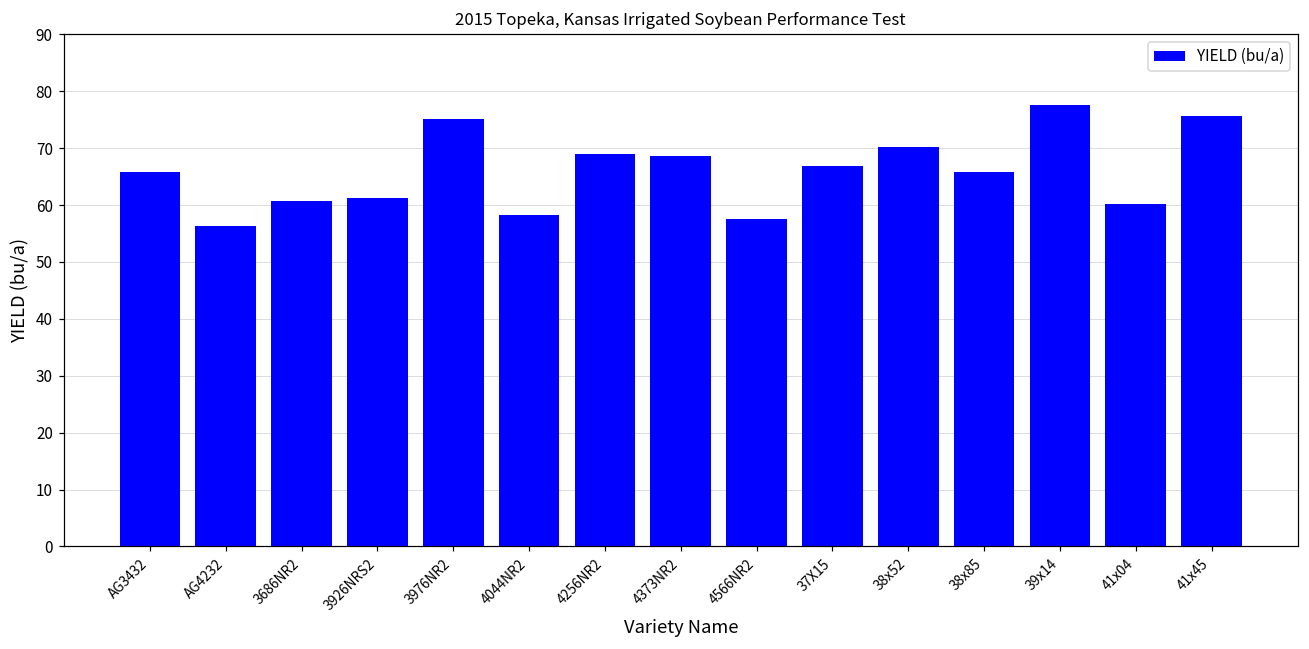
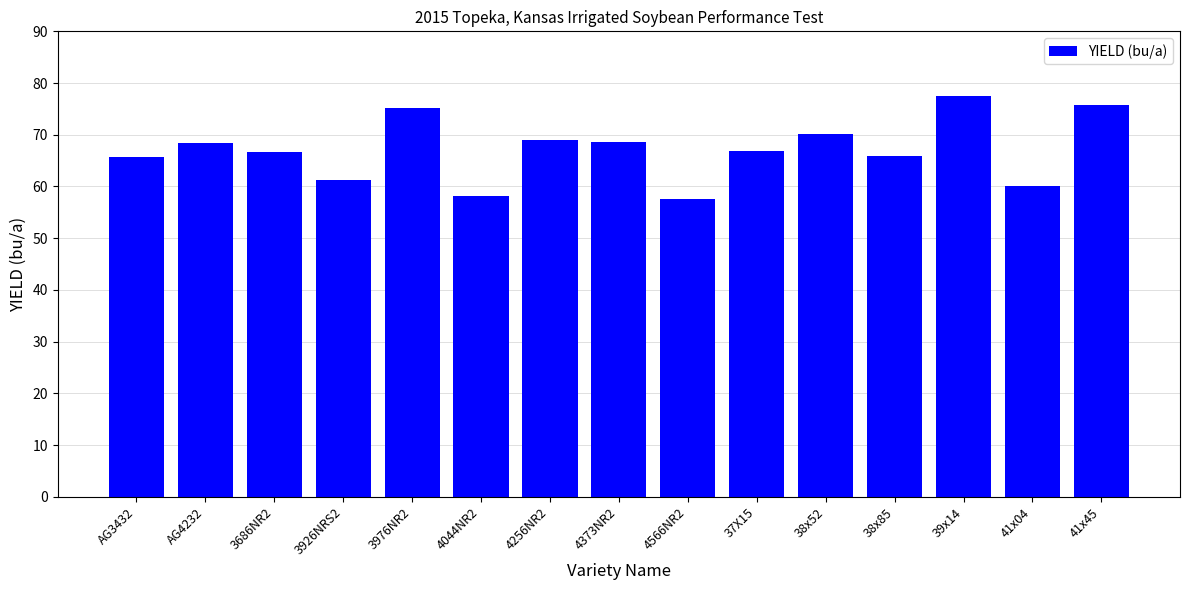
  {
    "AG3432": 66,
-   "AG4232": 56,
-   "3686NR2": 61,
+   "AG4232": 68,
+   "3686NR2": 67,
    "3926NRS2": 61,
    "3976NR2": 75,
    "4044NR2": 58,
    "4256NR2": 69,
    "4373NR2": 69,
    "4566NR2": 58,
    "37X15": 67,
    "38x52": 70,
    "38x85": 66,
    "39x14": 78,
    "41x04": 60,
    "41x45": 76
  }
